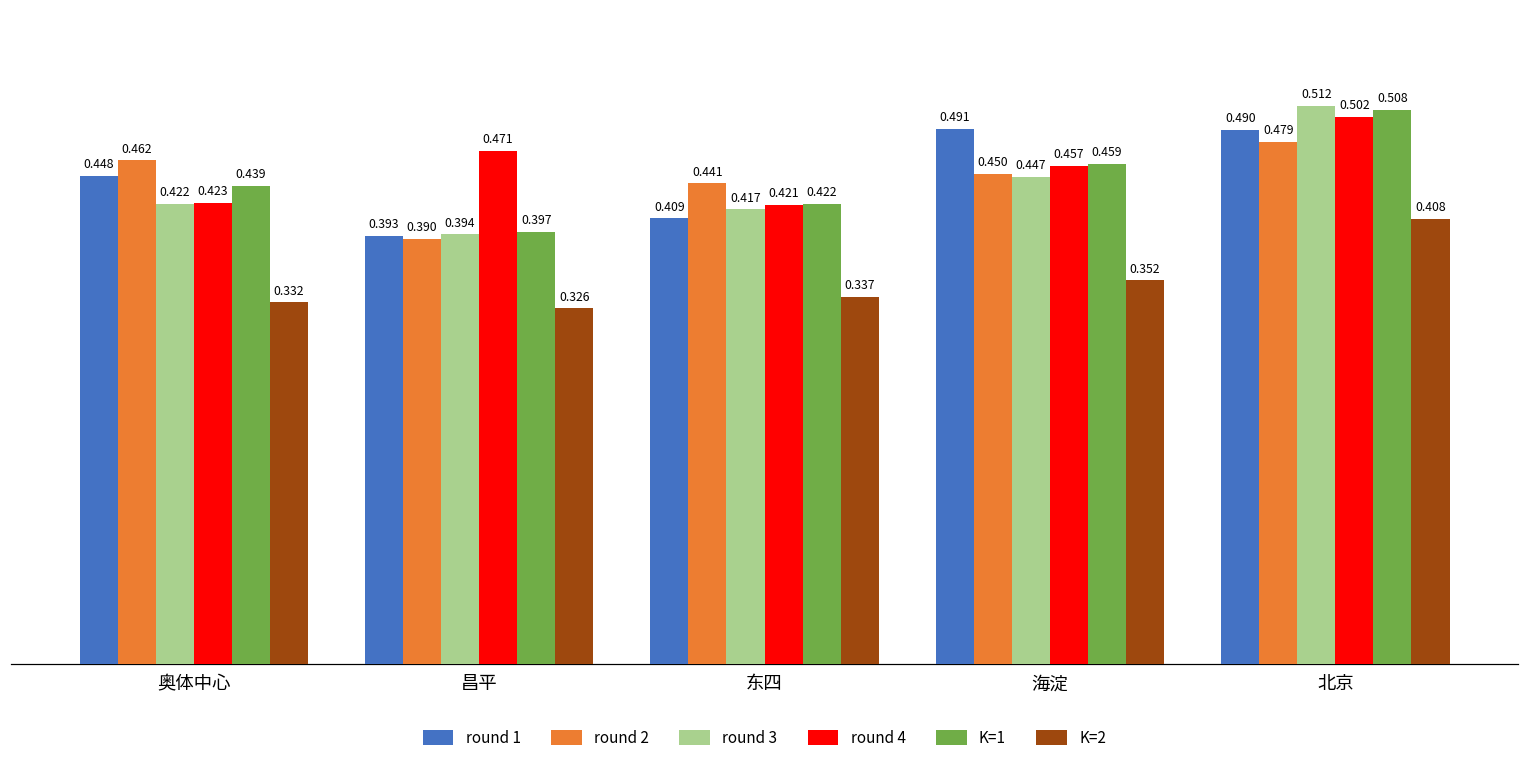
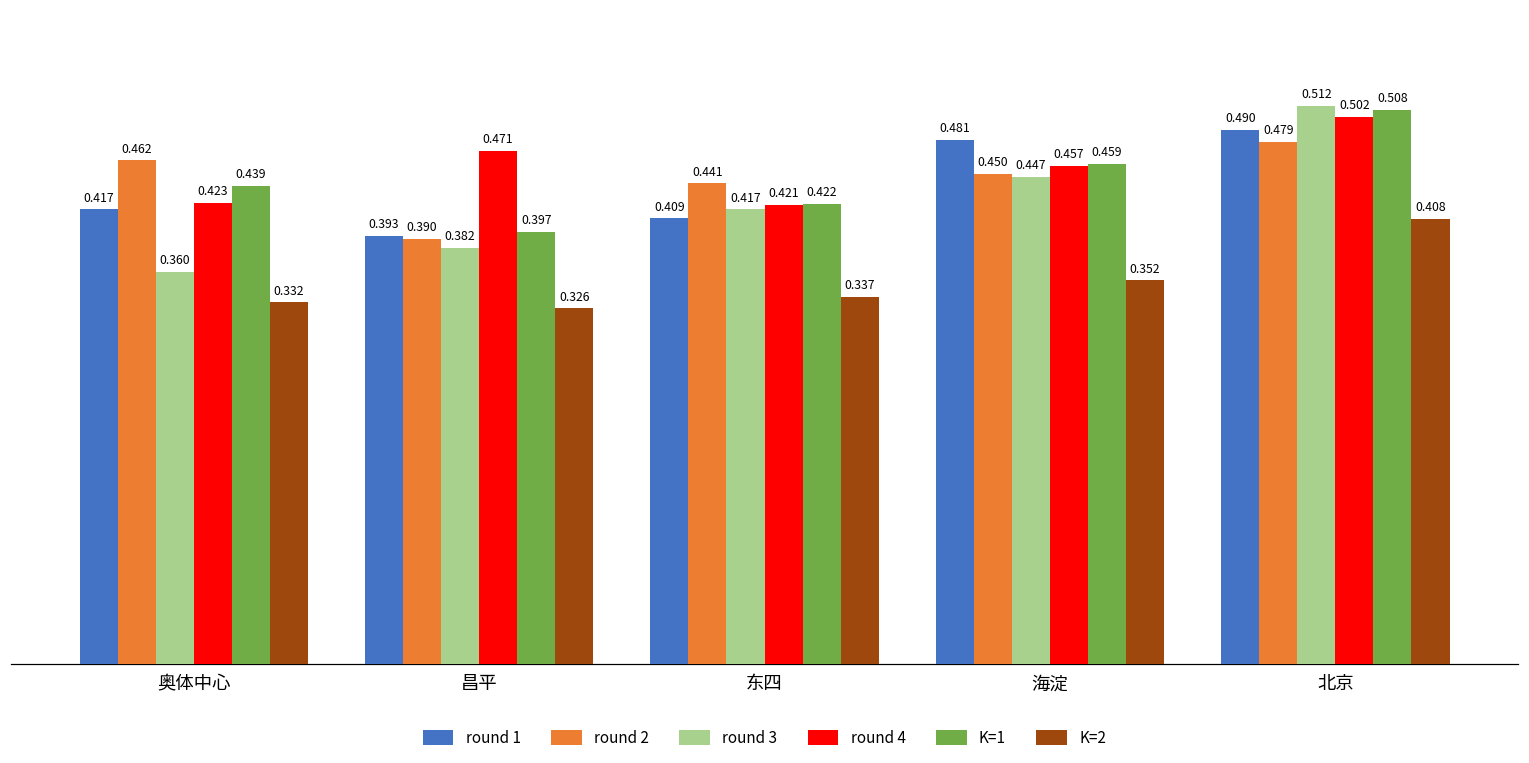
  {
    "round 1": {
-     "奥体中心": 0.448,
+     "奥体中心": 0.417,
      "昌平": 0.393,
      "东四": 0.409,
-     "海淀": 0.491,
+     "海淀": 0.481,
      "北京": 0.490
    },
    "round 2": {
      "奥体中心": 0.462,
      "昌平": 0.390,
      "东四": 0.441,
      "海淀": 0.450,
      "北京": 0.479
    },
    "round 3": {
-     "奥体中心": 0.422,
-     "昌平": 0.394,
+     "奥体中心": 0.360,
+     "昌平": 0.382,
      "东四": 0.417,
      "海淀": 0.447,
      "北京": 0.512
    },
    "round 4": {
      "奥体中心": 0.423,
      "昌平": 0.471,
      "东四": 0.421,
      "海淀": 0.457,
      "北京": 0.502
    },
    "K=1": {
      "奥体中心": 0.439,
      "昌平": 0.397,
      "东四": 0.422,
      "海淀": 0.459,
      "北京": 0.508
    },
    "K=2": {
      "奥体中心": 0.332,
      "昌平": 0.326,
      "东四": 0.337,
      "海淀": 0.352,
      "北京": 0.408
    }
  }
